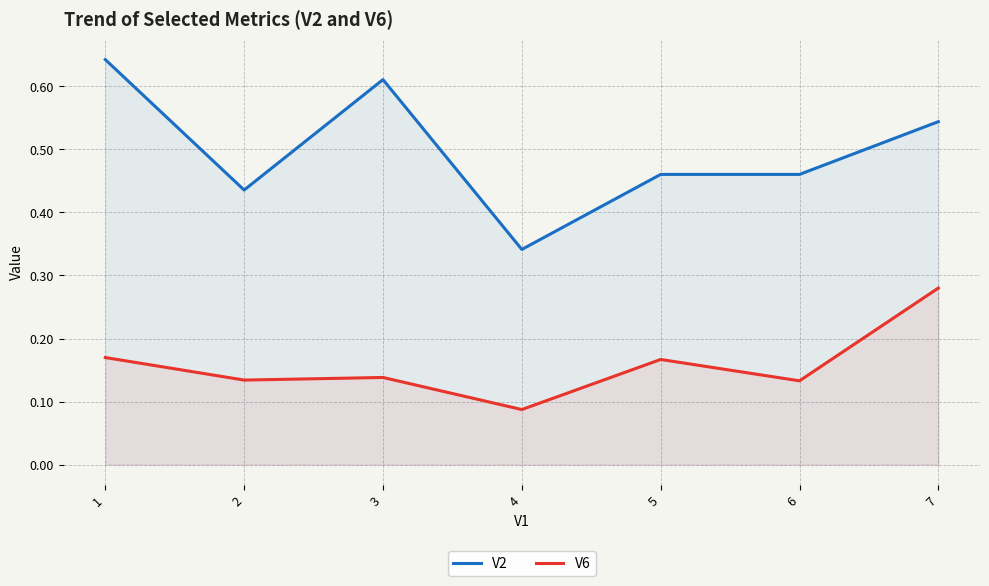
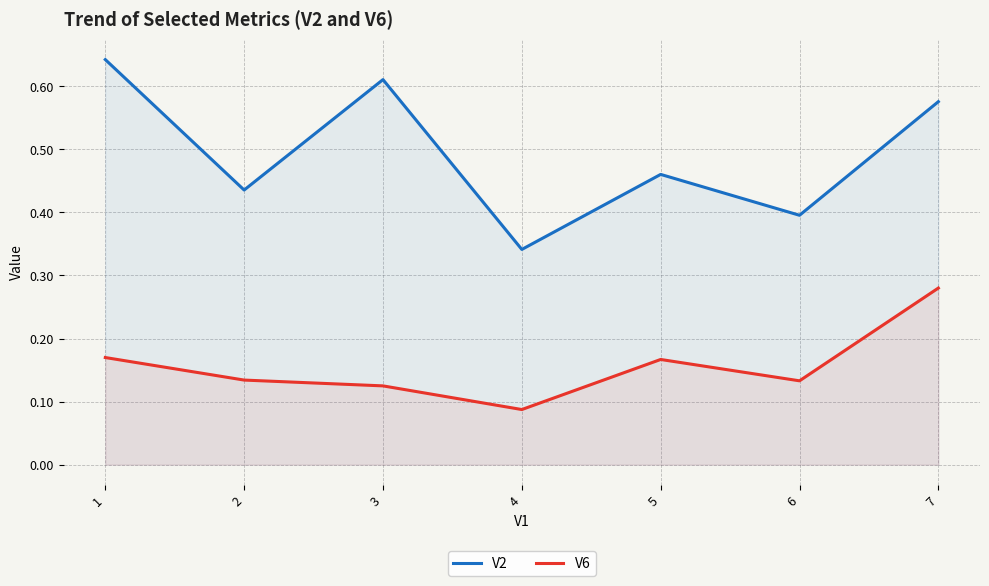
  {
    "V2": {
      "1": 0.64,
      "2": 0.44,
      "3": 0.61,
      "4": 0.34,
      "5": 0.46,
-     "6": 0.46,
-     "7": 0.54
+     "6": 0.40,
+     "7": 0.58
    },
    "V6": {
      "1": 0.17,
      "2": 0.13,
-     "3": 0.14,
+     "3": 0.12,
      "4": 0.09,
      "5": 0.17,
      "6": 0.13,
      "7": 0.28
    }
  }
